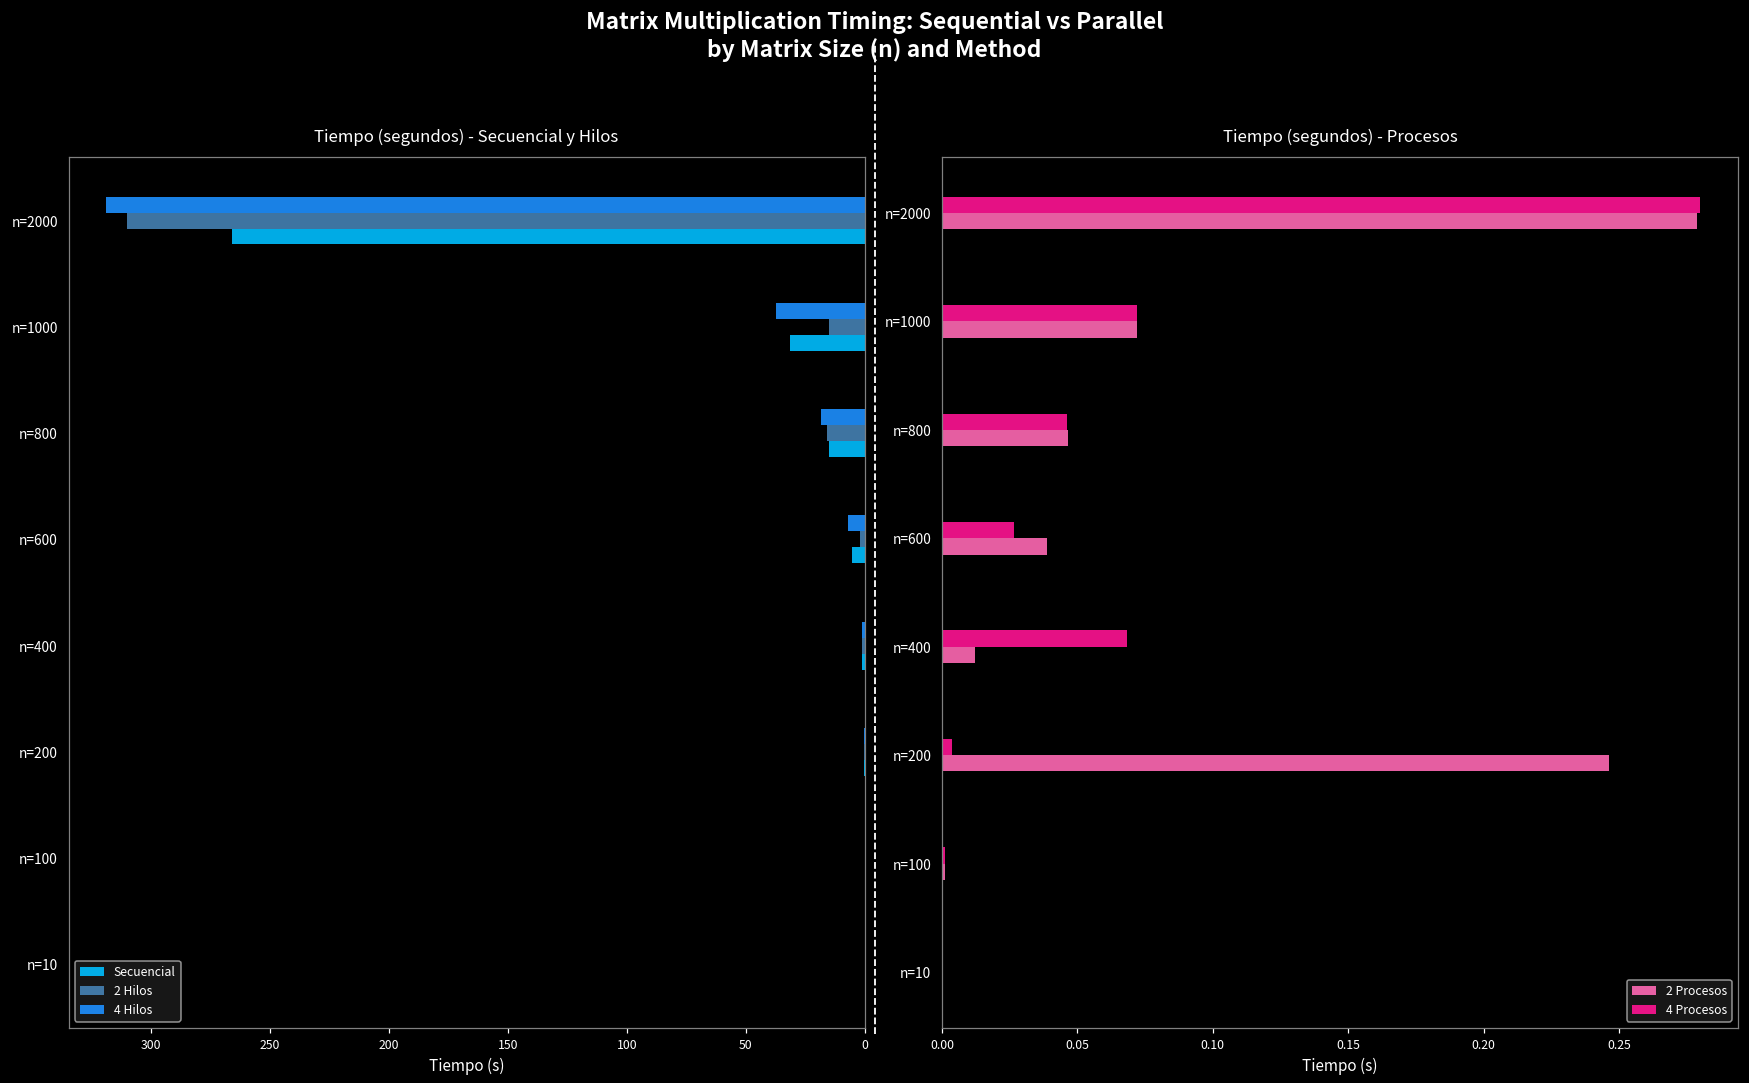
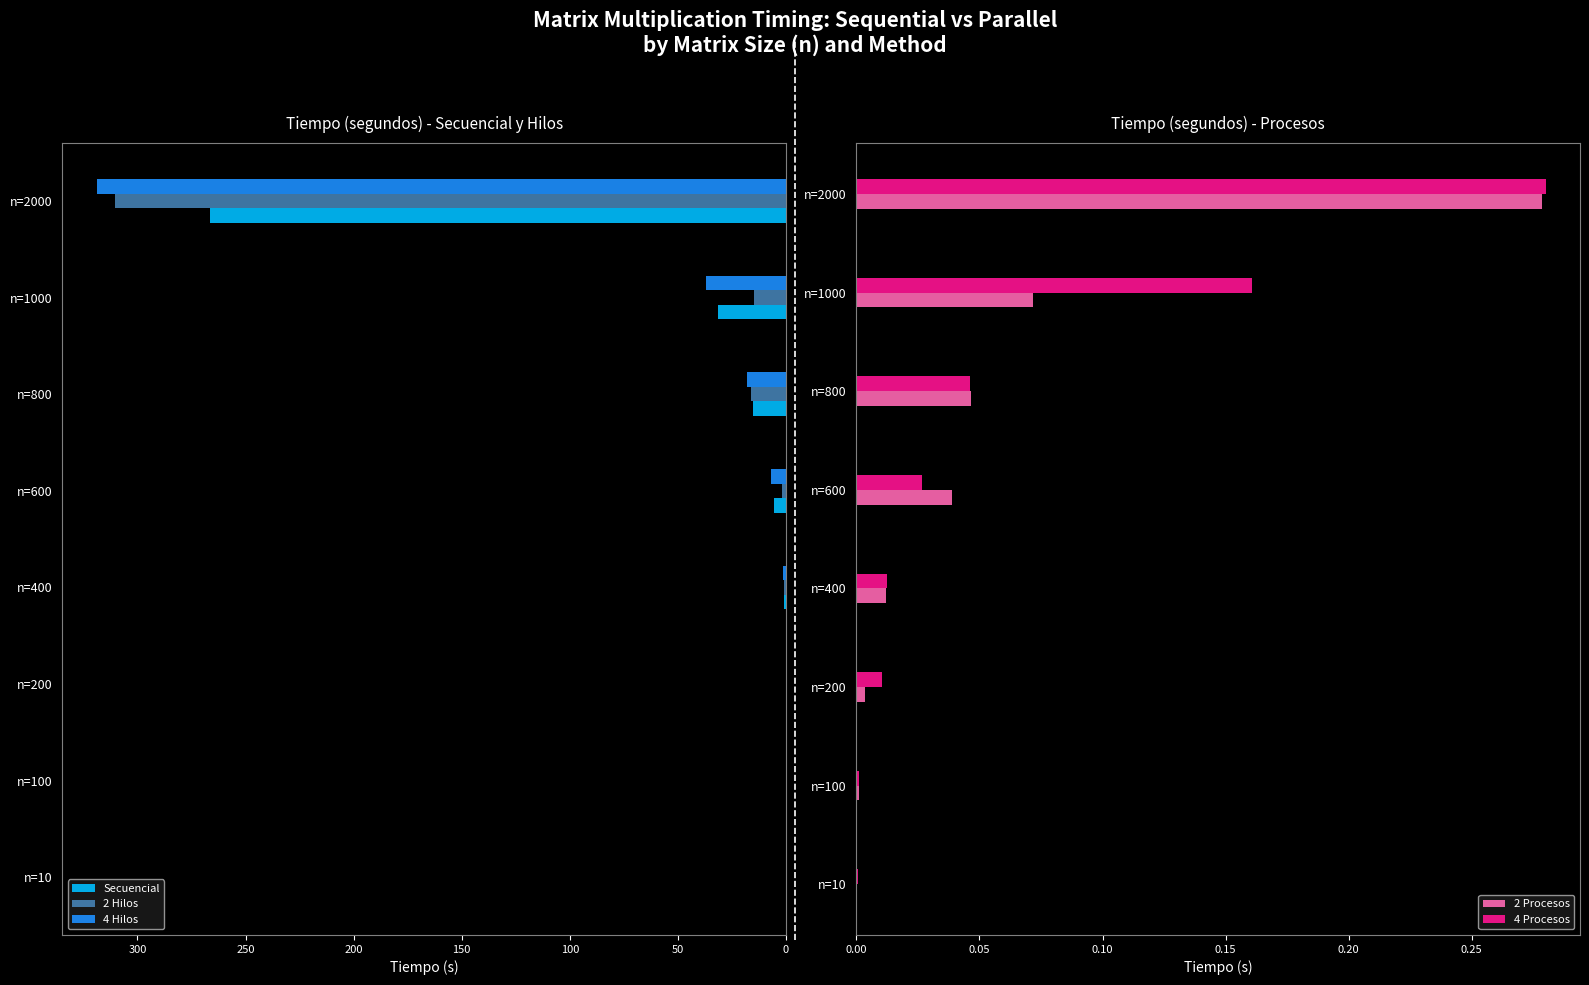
  {
    "Tiempo (segundos) - Secuencial y Hilos": {
      "2 Hilos": {
        "n=2000": 310,
        "n=1000": 15,
        "n=800": 16,
        "n=600": 2
      }
    },
    "Tiempo (segundos) - Procesos": {
      "2 Procesos": {
        "n=2000": 0.279,
        "n=1000": 0.072,
        "n=800": 0.047,
        "n=600": 0.039,
        "n=400": 0.012,
-       "n=200": 0.246,
+       "n=200": 0.003,
        "n=100": 0.001
      },
      "4 Procesos": {
        "n=2000": 0.280,
-       "n=1000": 0.072,
+       "n=1000": 0.161,
        "n=800": 0.046,
        "n=600": 0.027,
-       "n=400": 0.068,
-       "n=200": 0.004,
+       "n=400": 0.012,
+       "n=200": 0.011,
        "n=100": 0.001
      }
    }
  }
